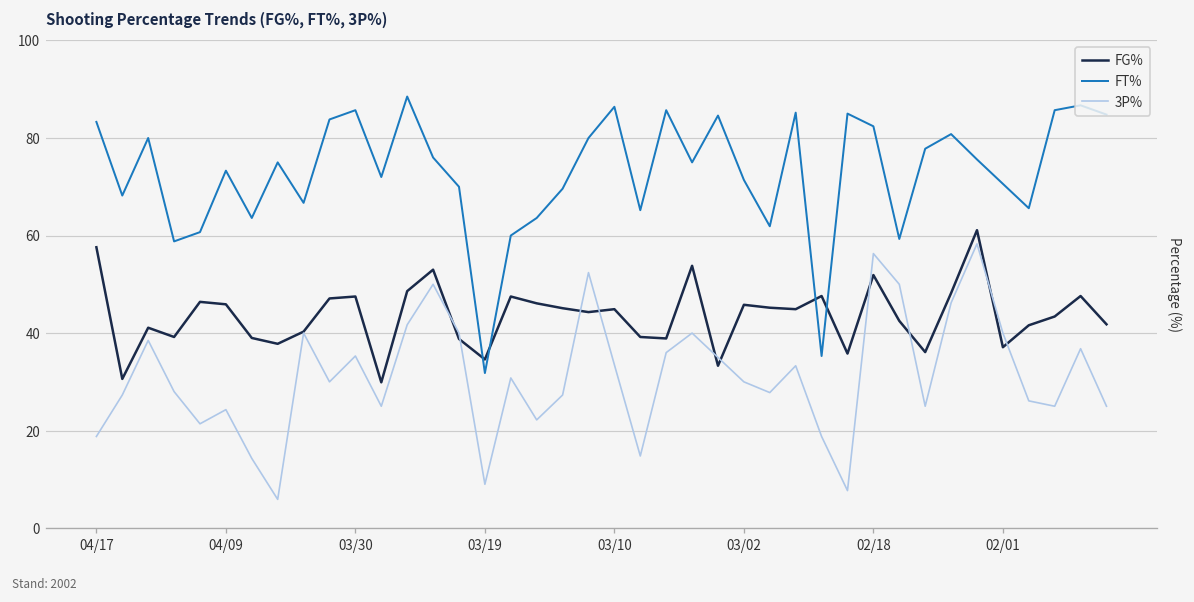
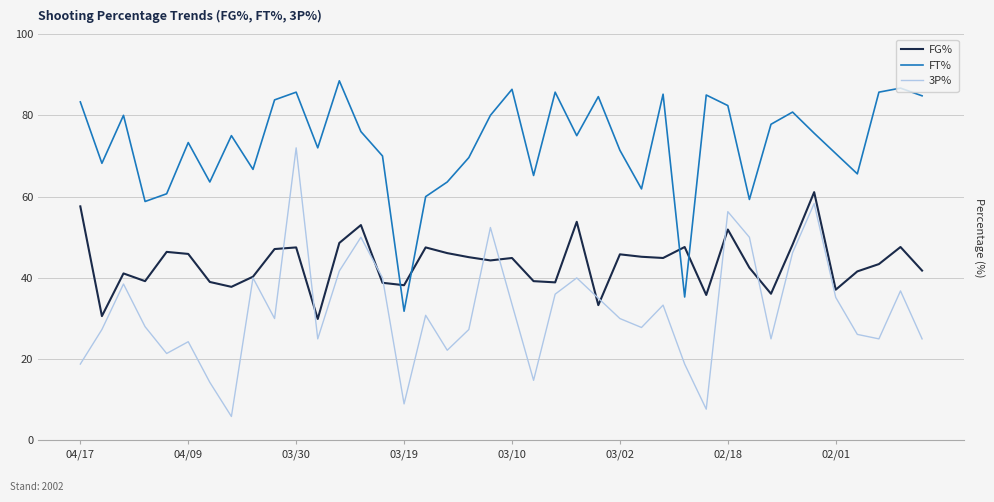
  {
    "FG%": {
      "04/17": 58,
      "04/09": 46,
      "03/30": 48,
-     "03/19": 35,
+     "03/19": 38,
      "03/10": 45,
      "03/02": 46,
      "02/18": 52,
      "02/01": 37
    },
    "FT%": {
      "04/17": 83,
      "04/09": 73,
      "03/30": 86,
      "03/19": 32,
      "03/10": 86,
      "03/02": 71,
      "02/18": 82,
      "02/01": 71
    },
    "3P%": {
      "04/17": 19,
      "04/09": 24,
-     "03/30": 35,
+     "03/30": 72,
      "03/19": 9,
      "03/10": 34,
      "03/02": 30,
      "02/18": 56,
-     "02/01": 40
+     "02/01": 35
    }
  }
